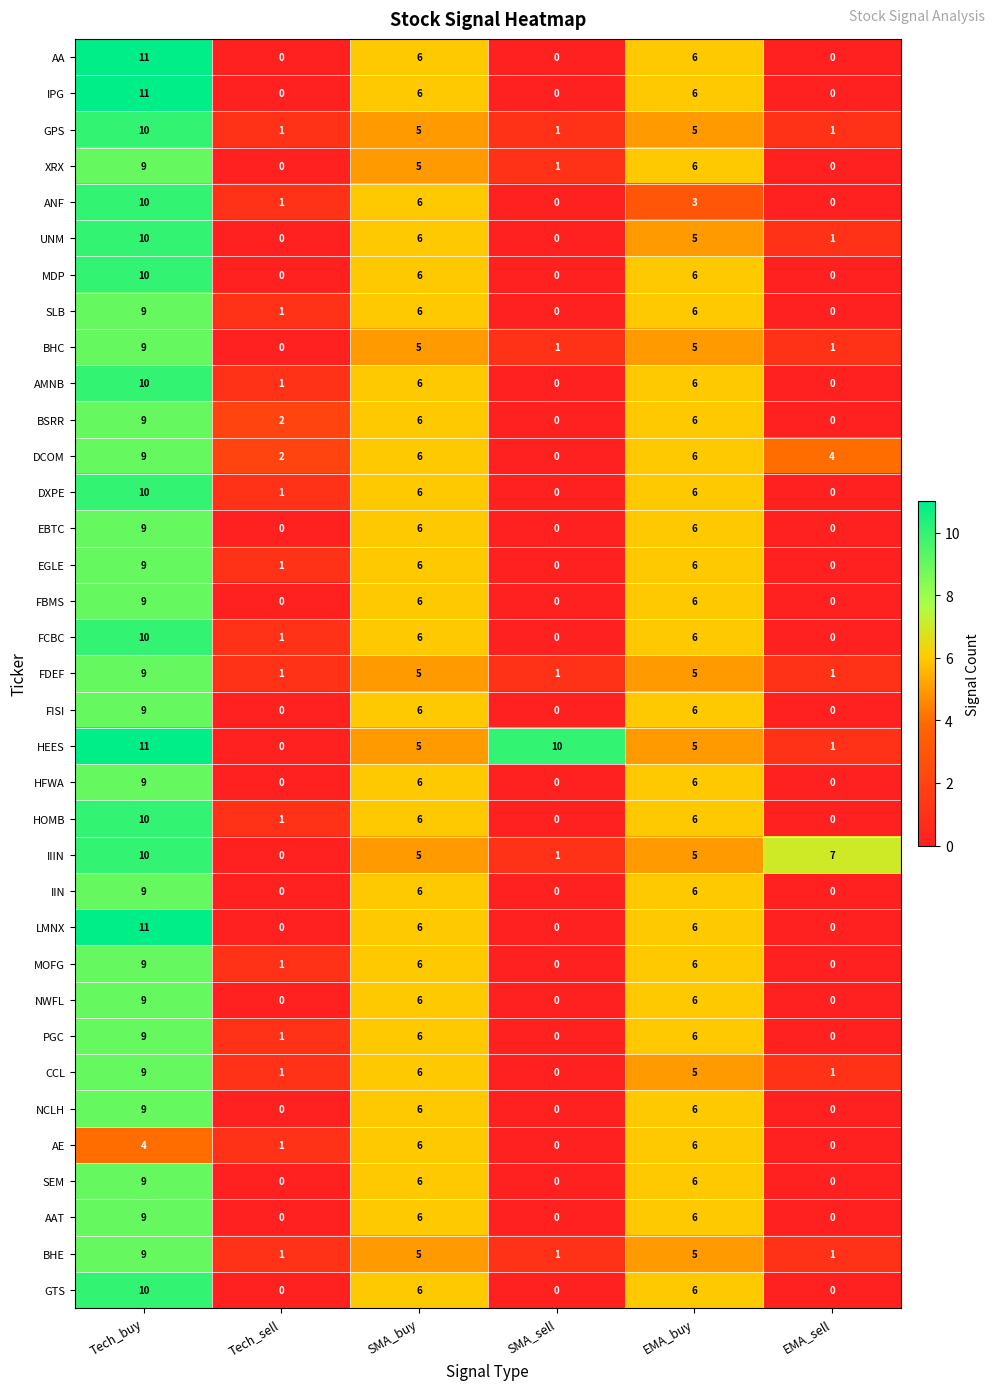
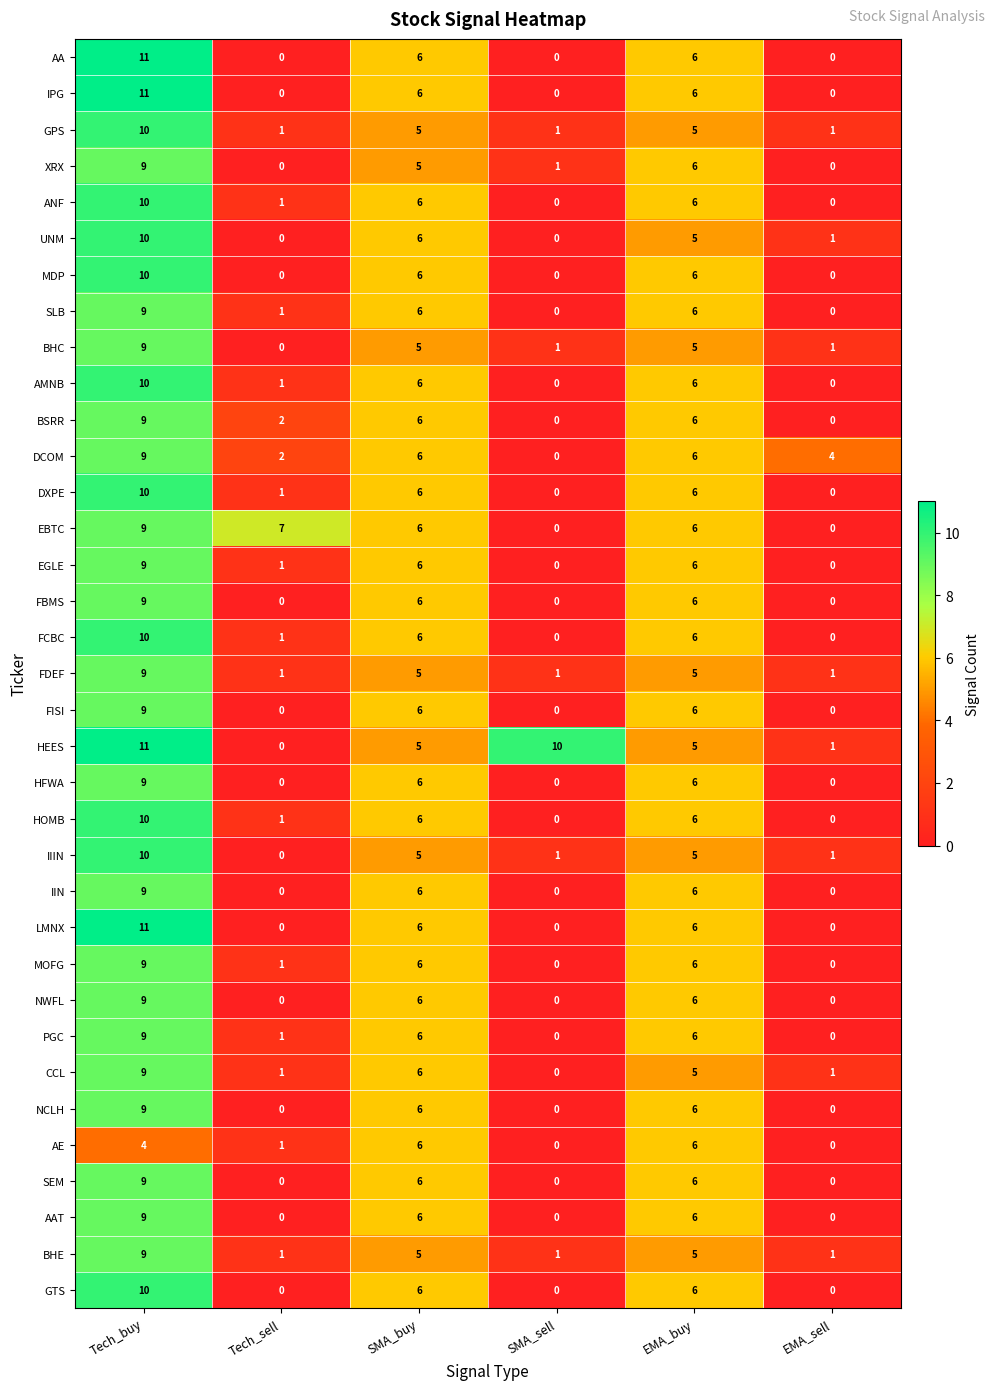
  {
    "ANF": {
      "Tech_buy": 10,
      "Tech_sell": 1,
      "SMA_buy": 6,
      "SMA_sell": 0,
-     "EMA_buy": 3,
+     "EMA_buy": 6,
      "EMA_sell": 0
    },
    "EBTC": {
      "Tech_buy": 9,
-     "Tech_sell": 0,
+     "Tech_sell": 7,
      "SMA_buy": 6,
      "SMA_sell": 0,
      "EMA_buy": 6,
      "EMA_sell": 0
    },
    "IIIN": {
      "Tech_buy": 10,
      "Tech_sell": 0,
      "SMA_buy": 5,
      "SMA_sell": 1,
      "EMA_buy": 5,
-     "EMA_sell": 7
+     "EMA_sell": 1
    }
  }
